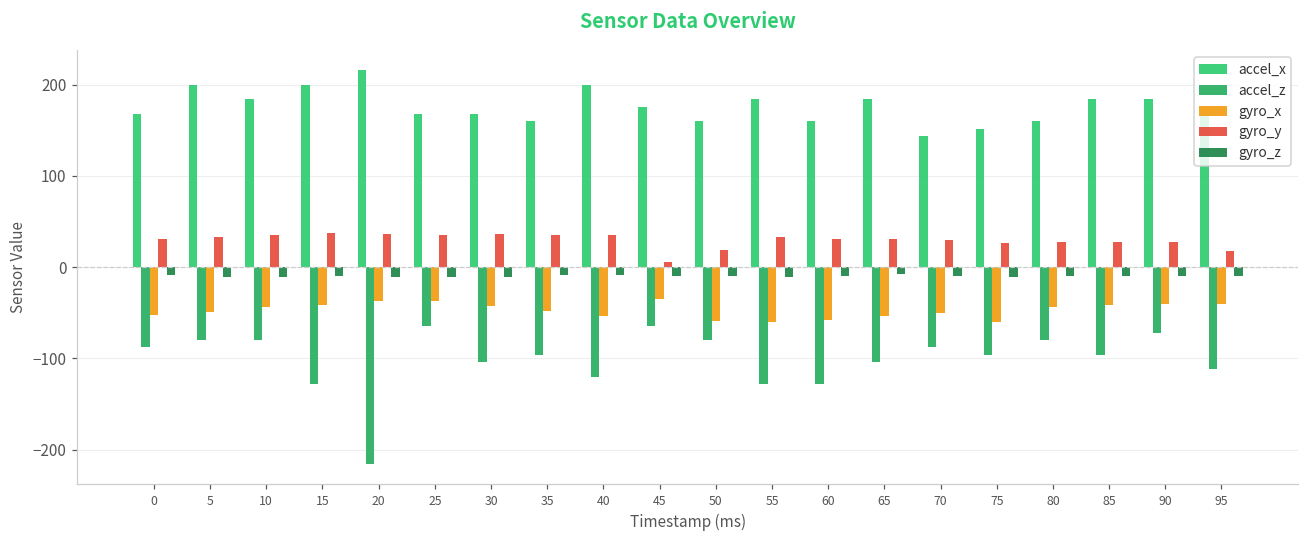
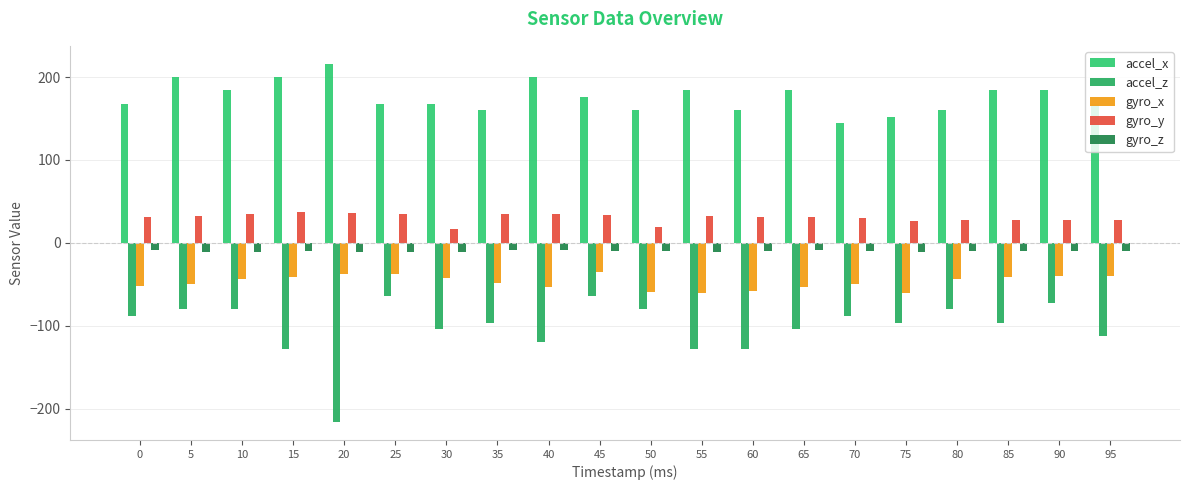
  {
    "gyro_x": {
      "0": -50,
      "5": -50,
      "10": -40,
      "15": -40,
      "20": -40,
      "25": -40,
      "30": -40,
      "35": -50,
      "40": -50,
      "45": -40,
      "50": -60,
      "55": -60,
      "60": -60,
      "65": -50,
      "70": -50,
      "75": -60,
      "80": -40,
      "85": -40,
      "90": -40,
      "95": -40
    },
    "gyro_y": {
      "0": 30,
      "5": 30,
      "10": 40,
      "15": 40,
      "20": 40,
      "25": 40,
-     "30": 40,
+     "30": 20,
      "35": 40,
      "40": 40,
-     "45": 10,
+     "45": 30,
      "50": 20,
      "55": 30,
      "60": 30,
      "65": 30,
      "70": 30,
      "75": 30,
      "80": 30,
      "85": 30,
      "90": 30,
-     "95": 20
+     "95": 30
    }
  }
